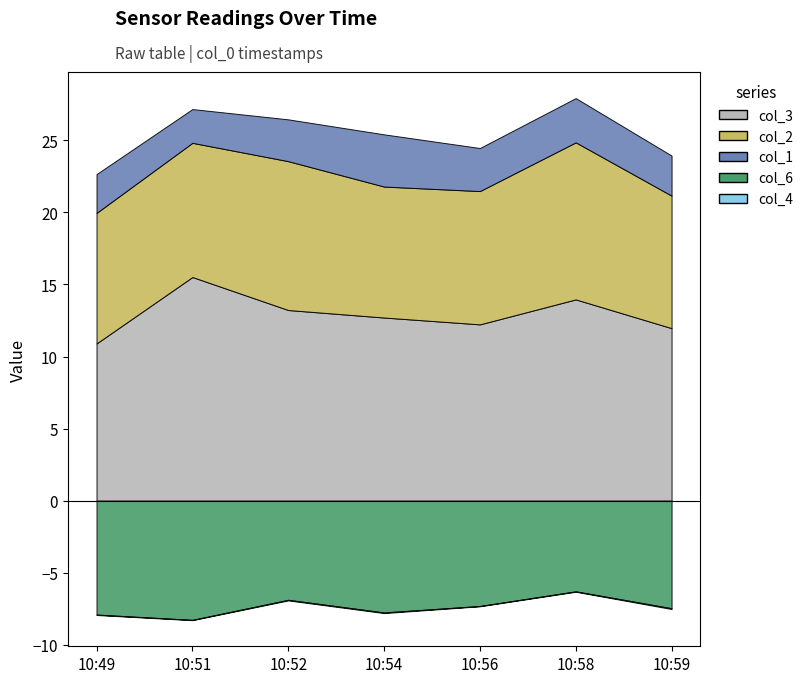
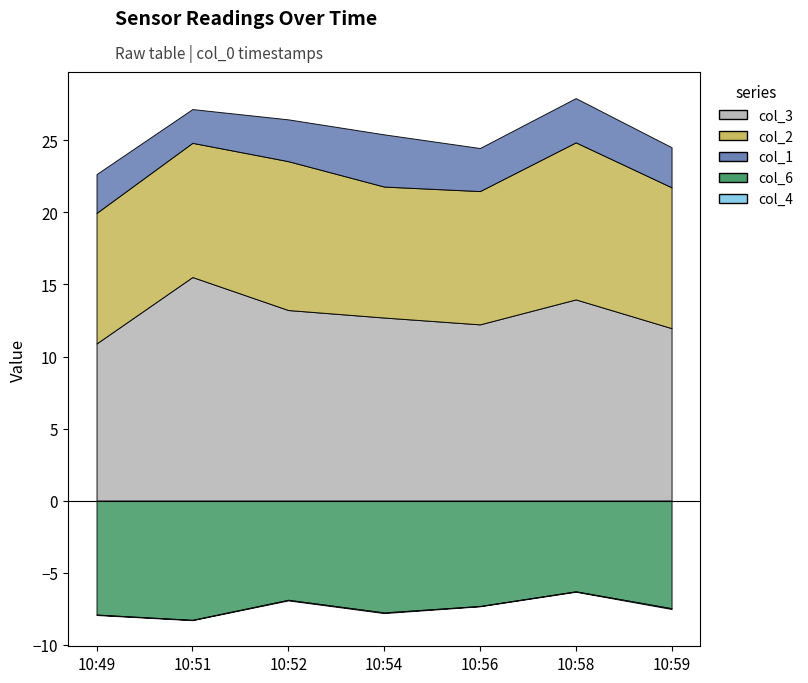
  {
    "col_3": {
      "10:49": 10.9,
      "10:51": 15.5,
      "10:52": 13.2,
      "10:54": 12.7,
      "10:56": 12.2,
      "10:58": 14.0,
      "10:59": 12.0
    },
    "col_2": {
      "10:49": 9.1,
      "10:51": 9.3,
      "10:52": 10.3,
      "10:54": 9.1,
      "10:56": 9.2,
      "10:58": 10.9,
-     "10:59": 9.2
+     "10:59": 9.8
    },
    "col_1": {
      "10:49": 2.7,
      "10:51": 2.3,
      "10:52": 2.9,
      "10:54": 3.6,
      "10:56": 3.0,
      "10:58": 3.1,
      "10:59": 2.8
    },
    "col_6": {
      "10:49": 7.9,
      "10:51": 8.3,
      "10:52": 6.9,
      "10:54": 7.7,
      "10:56": 7.3,
      "10:58": 6.3,
      "10:59": 7.5
    }
  }
